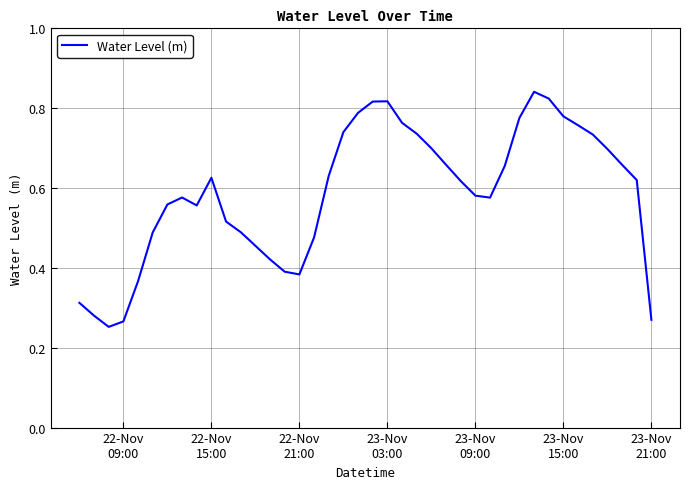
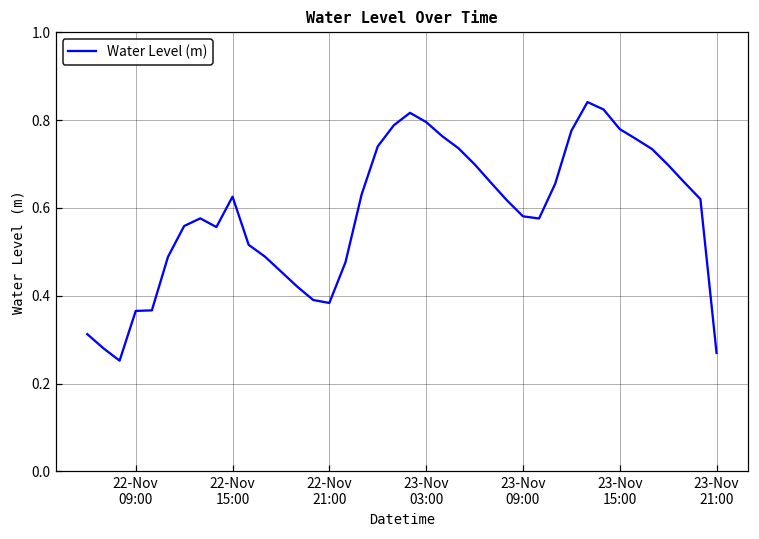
  {
-   "22-Nov 09:00": 0.27,
+   "22-Nov 09:00": 0.37,
    "22-Nov 15:00": 0.63,
    "22-Nov 21:00": 0.38,
-   "23-Nov 03:00": 0.82,
+   "23-Nov 03:00": 0.80,
    "23-Nov 09:00": 0.58,
    "23-Nov 15:00": 0.78,
    "23-Nov 21:00": 0.27
  }
